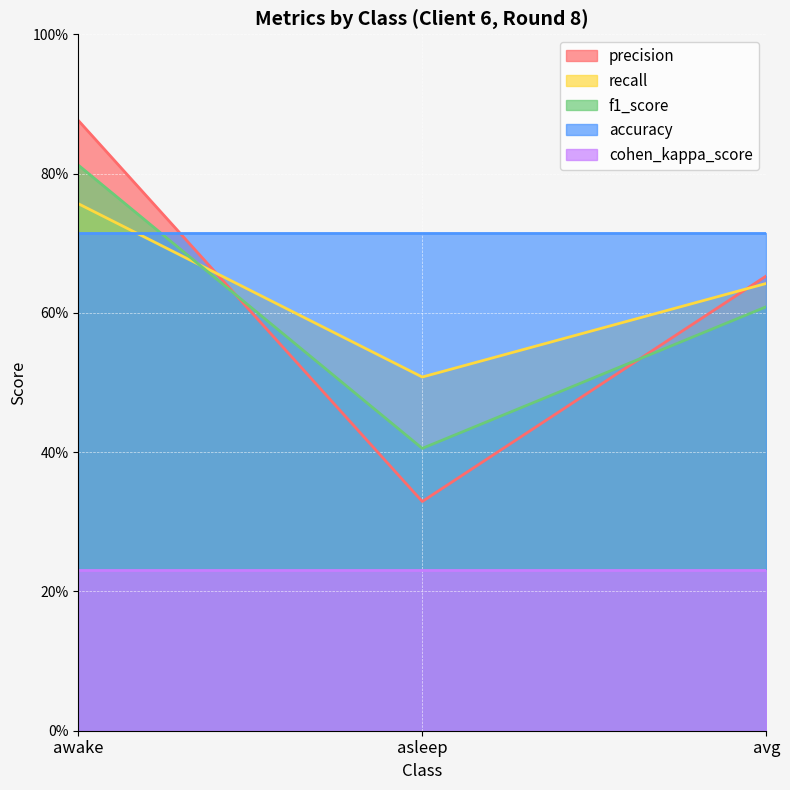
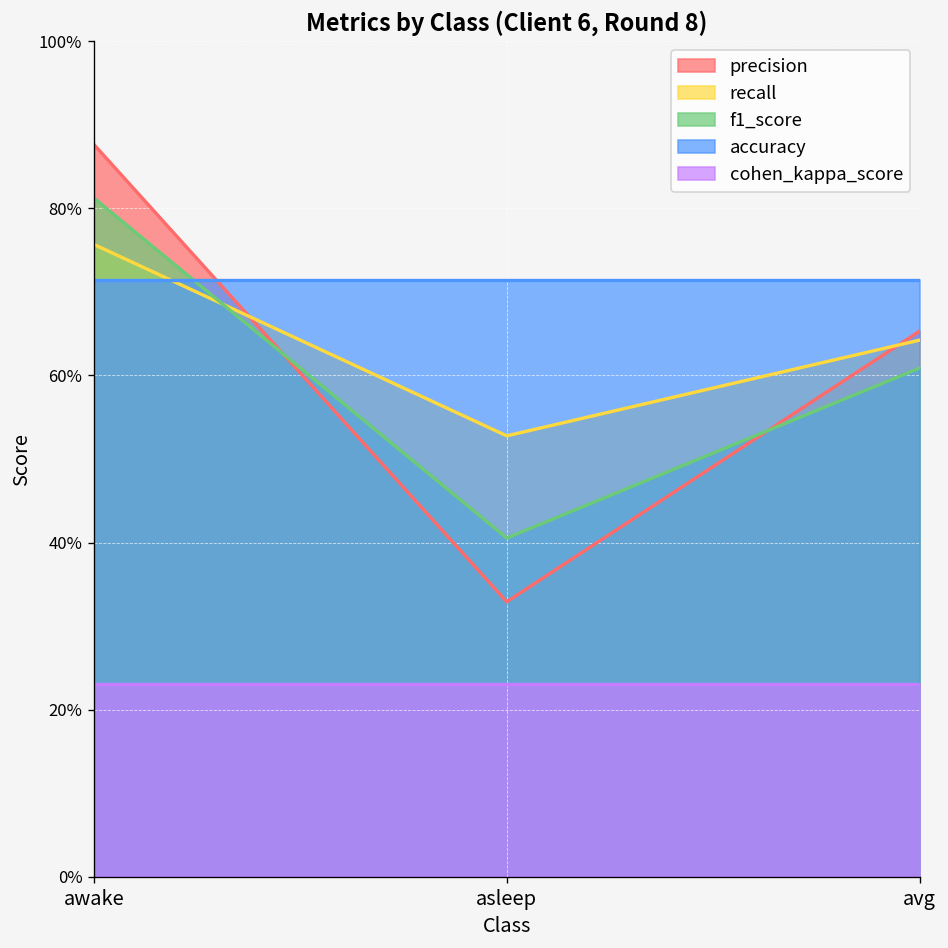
  {
    "precision": {
      "awake": "88%",
      "asleep": "33%",
      "avg": "65%"
    },
    "recall": {
      "awake": "76%",
-     "asleep": "51%",
+     "asleep": "53%",
      "avg": "64%"
    },
    "f1_score": {
      "awake": "81%",
      "asleep": "41%",
      "avg": "61%"
    },
    "accuracy": {
      "awake": "71%",
      "asleep": "71%",
      "avg": "71%"
    },
    "cohen_kappa_score": {
      "awake": "23%",
      "asleep": "23%",
      "avg": "23%"
    }
  }
